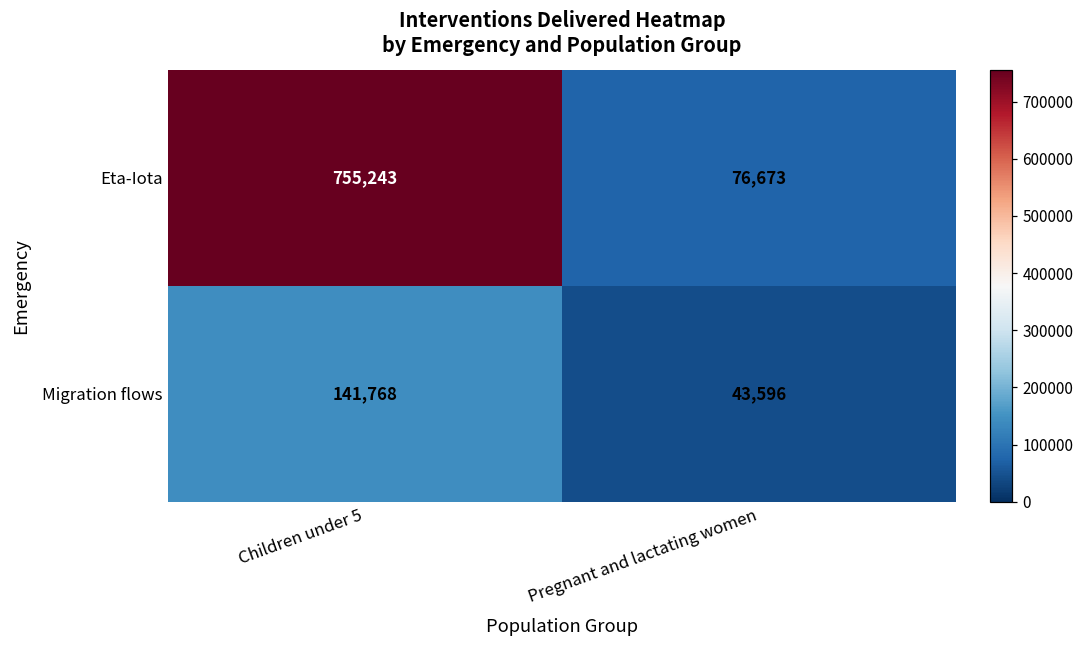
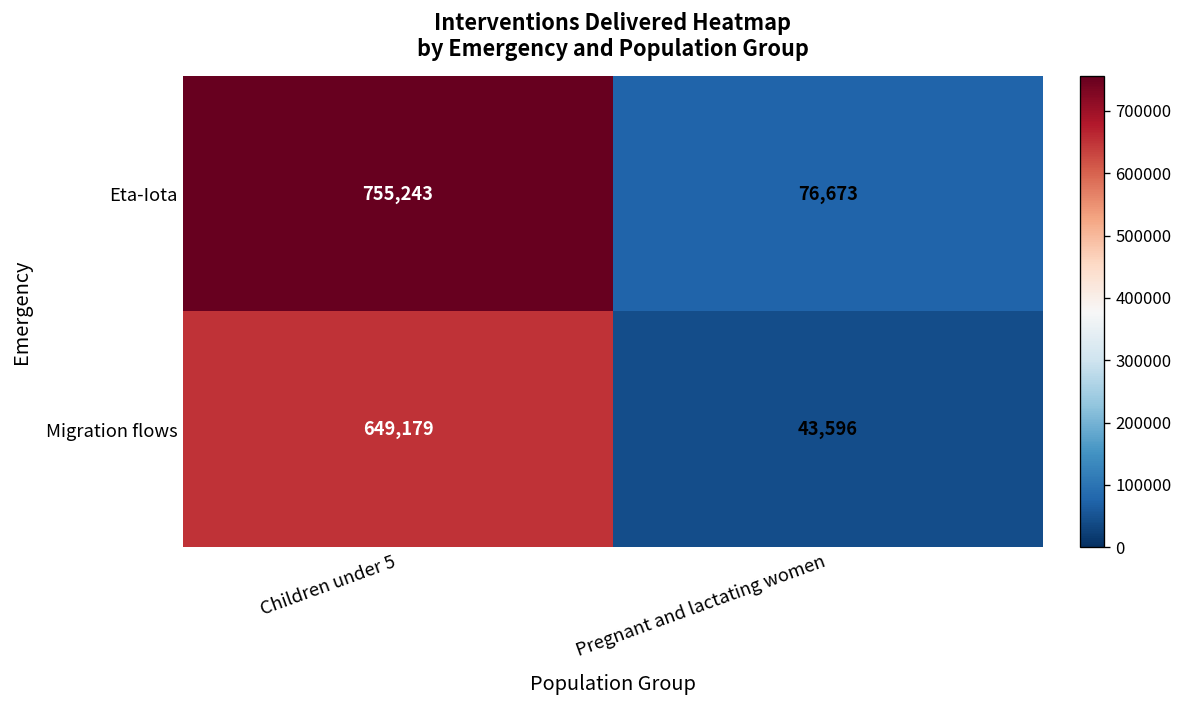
  {
    "Eta-Iota": {
      "Children under 5": "755,243",
      "Pregnant and lactating women": "76,673"
    },
    "Migration flows": {
-     "Children under 5": "141,768",
+     "Children under 5": "649,179",
      "Pregnant and lactating women": "43,596"
    }
  }
